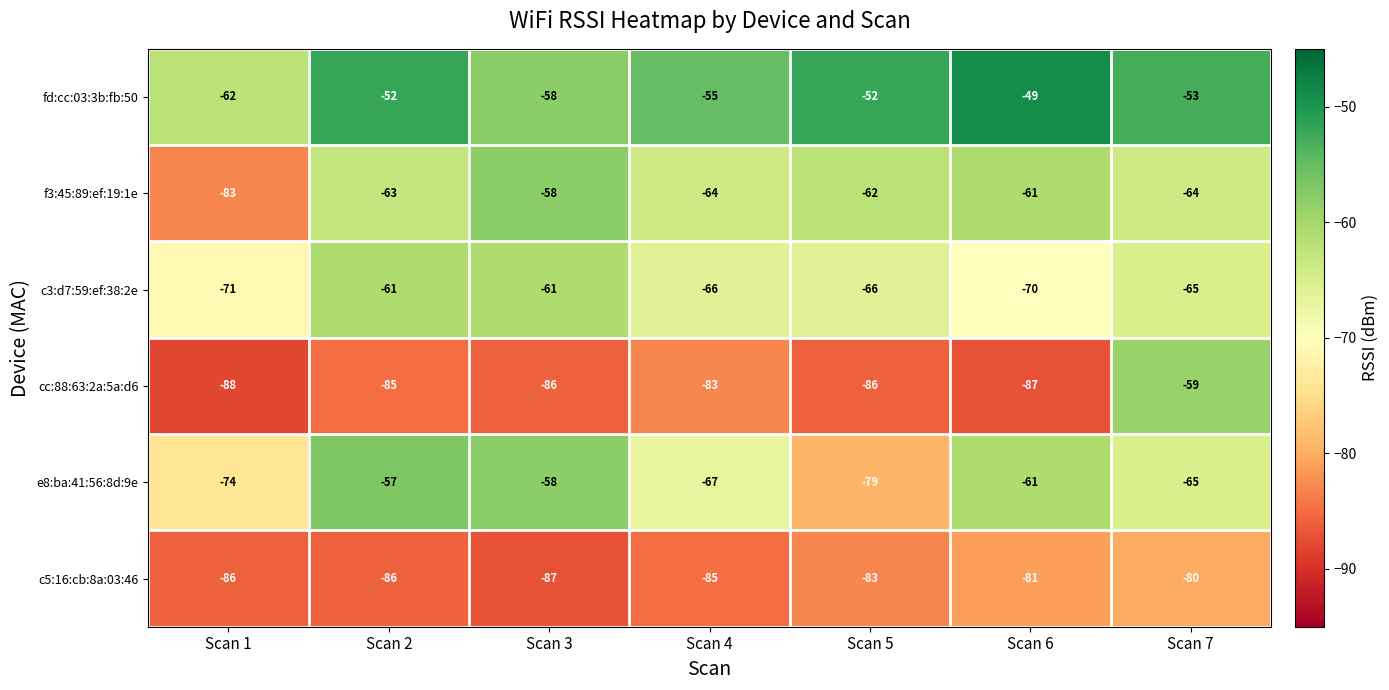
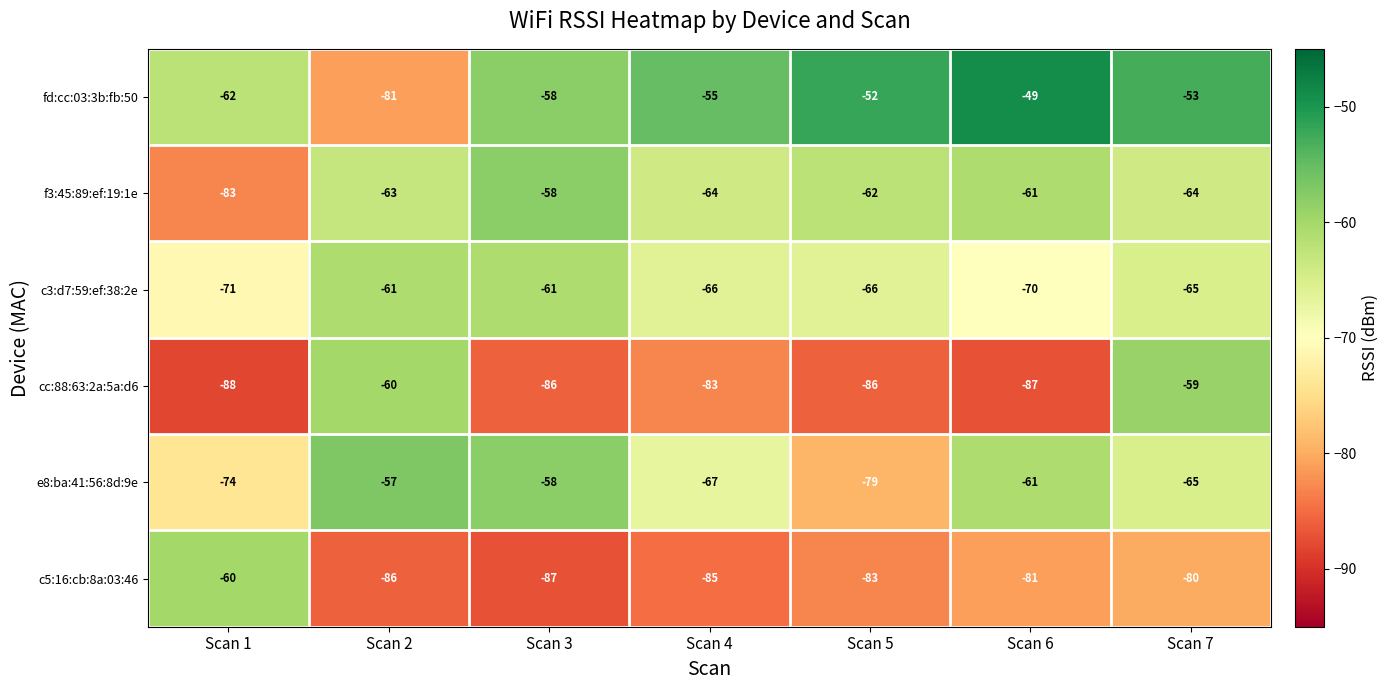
  {
    "fd:cc:03:3b:fb:50": {
      "Scan 1": -62,
-     "Scan 2": -52,
+     "Scan 2": -81,
      "Scan 3": -58,
      "Scan 4": -55,
      "Scan 5": -52,
      "Scan 6": -49,
      "Scan 7": -53
    },
    "f3:45:89:ef:19:1e": {
      "Scan 1": -83,
      "Scan 2": -63,
      "Scan 3": -58,
      "Scan 4": -64,
      "Scan 5": -62,
      "Scan 6": -61,
      "Scan 7": -64
    },
    "c3:d7:59:ef:38:2e": {
      "Scan 1": -71,
      "Scan 2": -61,
      "Scan 3": -61,
      "Scan 4": -66,
      "Scan 5": -66,
      "Scan 6": -70,
      "Scan 7": -65
    },
    "cc:88:63:2a:5a:d6": {
      "Scan 1": -88,
-     "Scan 2": -85,
+     "Scan 2": -60,
      "Scan 3": -86,
      "Scan 4": -83,
      "Scan 5": -86,
      "Scan 6": -87,
      "Scan 7": -59
    },
    "e8:ba:41:56:8d:9e": {
      "Scan 1": -74,
      "Scan 2": -57,
      "Scan 3": -58,
      "Scan 4": -67,
      "Scan 5": -79,
      "Scan 6": -61,
      "Scan 7": -65
    },
    "c5:16:cb:8a:03:46": {
-     "Scan 1": -86,
+     "Scan 1": -60,
      "Scan 2": -86,
      "Scan 3": -87,
      "Scan 4": -85,
      "Scan 5": -83,
      "Scan 6": -81,
      "Scan 7": -80
    }
  }
